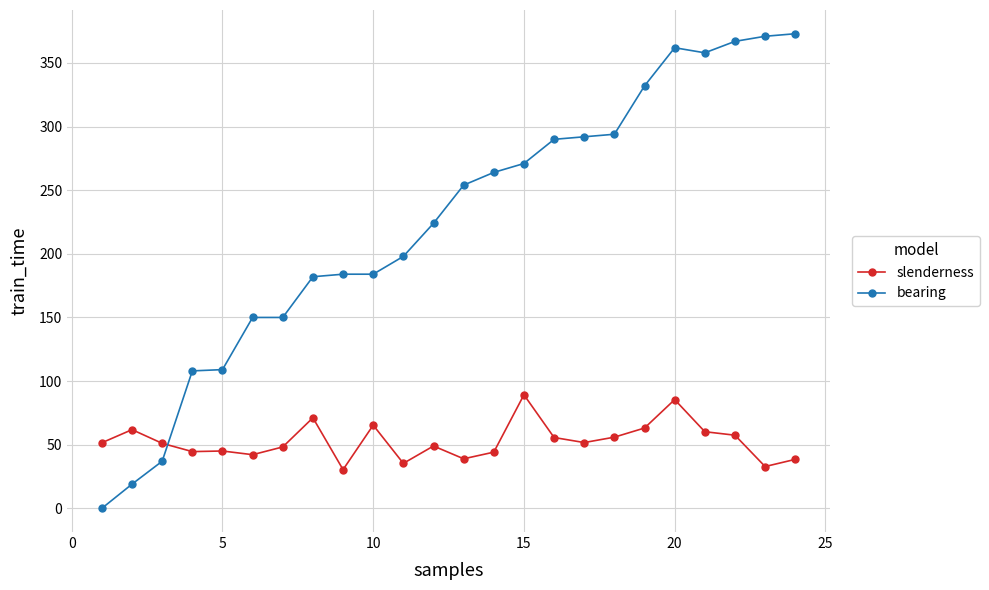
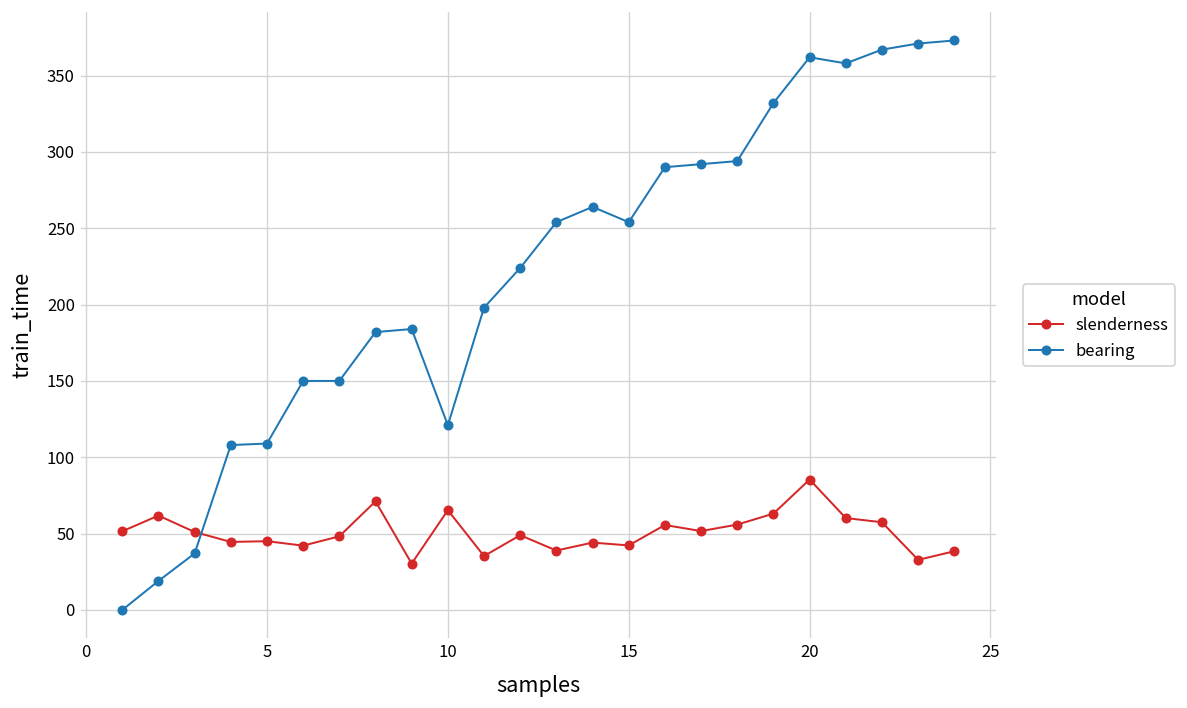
  {
    "slenderness": {
      "5": 45,
      "10": 65,
-     "15": 89,
+     "15": 42,
      "20": 85
    },
    "bearing": {
      "5": 109,
-     "10": 184,
-     "15": 271,
+     "10": 121,
+     "15": 254,
      "20": 362
    }
  }
